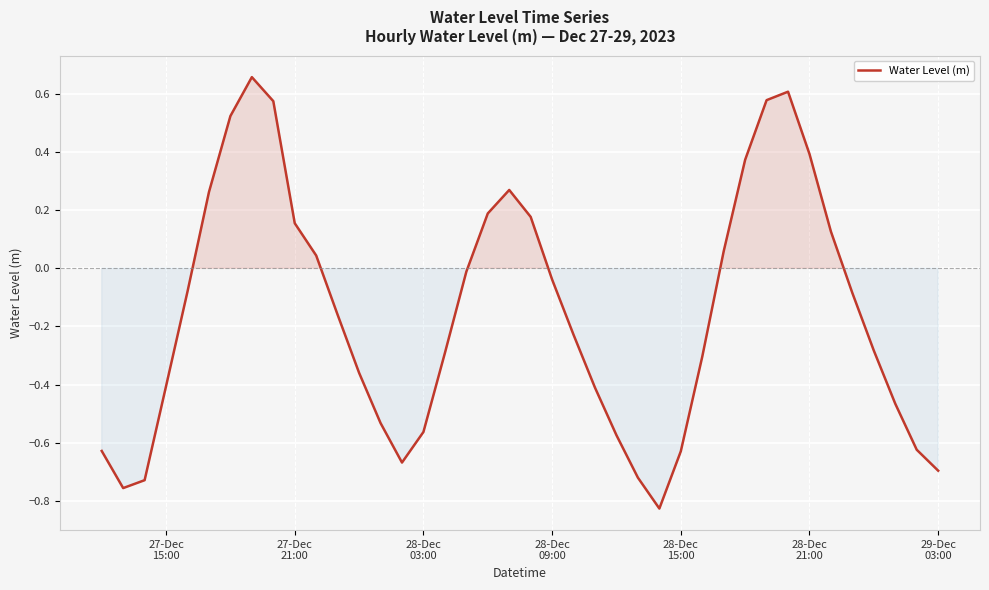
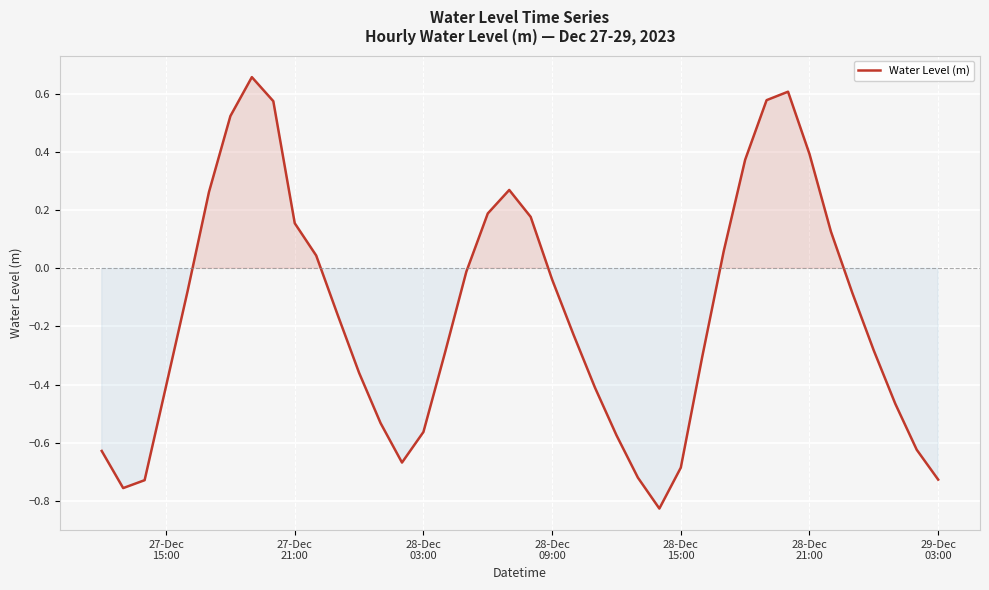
  {
    "27-Dec 15:00": -0.41,
    "27-Dec 21:00": 0.15,
    "28-Dec 03:00": -0.56,
    "28-Dec 09:00": -0.04,
-   "28-Dec 15:00": -0.63,
+   "28-Dec 15:00": -0.69,
    "28-Dec 21:00": 0.39,
-   "29-Dec 03:00": -0.70
+   "29-Dec 03:00": -0.73
  }
